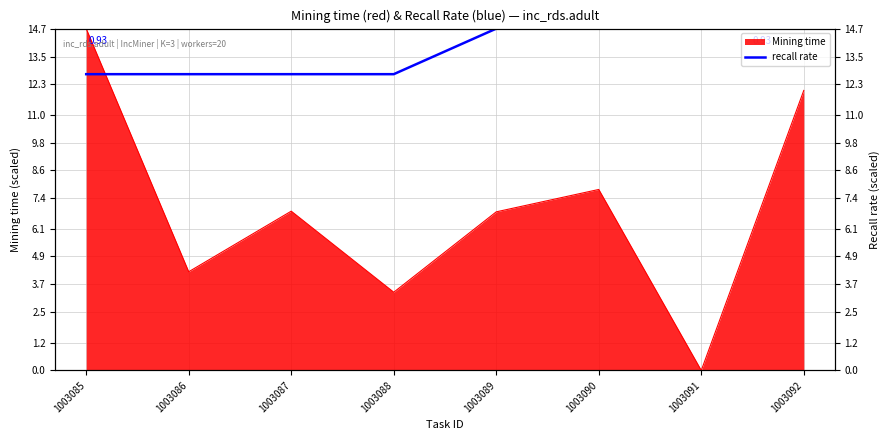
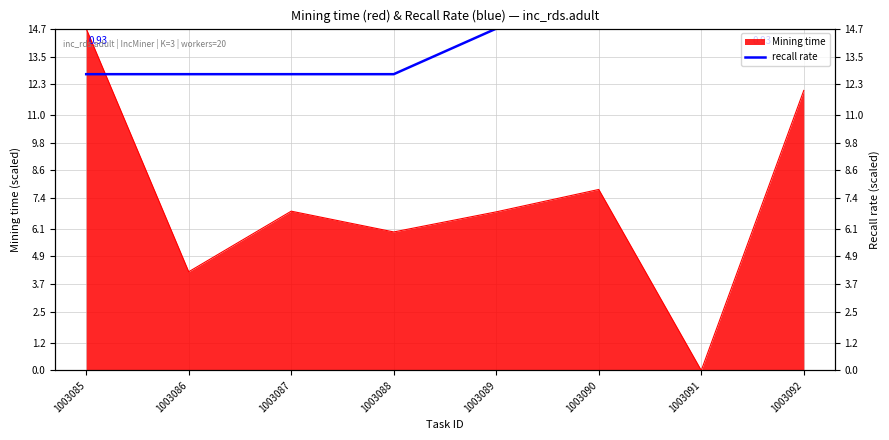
  {
    "Mining time": {
      "1003086": 4.2,
      "1003087": 6.8,
-     "1003088": 3.4,
+     "1003088": 6.0,
      "1003089": 6.8,
      "1003090": 7.8,
      "1003091": 0.0,
      "1003092": 12.0
    },
    "recall rate": {
      "1003085": 12.7,
      "1003086": 12.7,
      "1003087": 12.7,
      "1003088": 12.7,
      "1003089": 14.7,
      "1003090": 14.7,
      "1003091": 14.7,
      "1003092": 14.7
    }
  }
